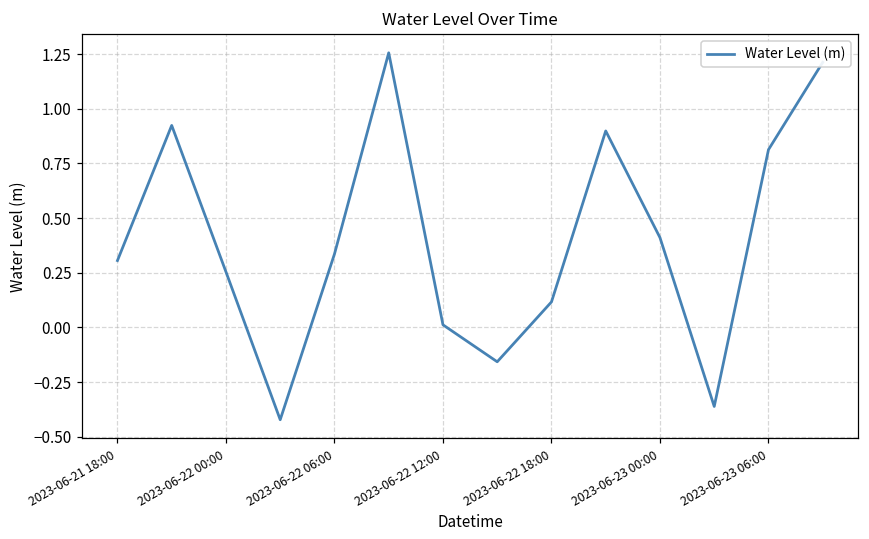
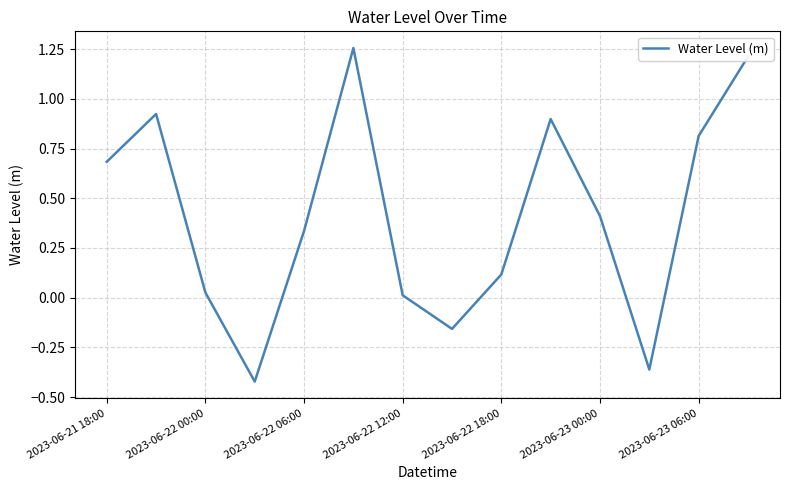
  {
-   "2023-06-21 18:00": 0.31,
-   "2023-06-22 00:00": 0.25,
+   "2023-06-21 18:00": 0.68,
+   "2023-06-22 00:00": 0.03,
    "2023-06-22 06:00": 0.34,
    "2023-06-22 12:00": 0.01,
    "2023-06-22 18:00": 0.12,
    "2023-06-23 00:00": 0.41,
    "2023-06-23 06:00": 0.81
  }
